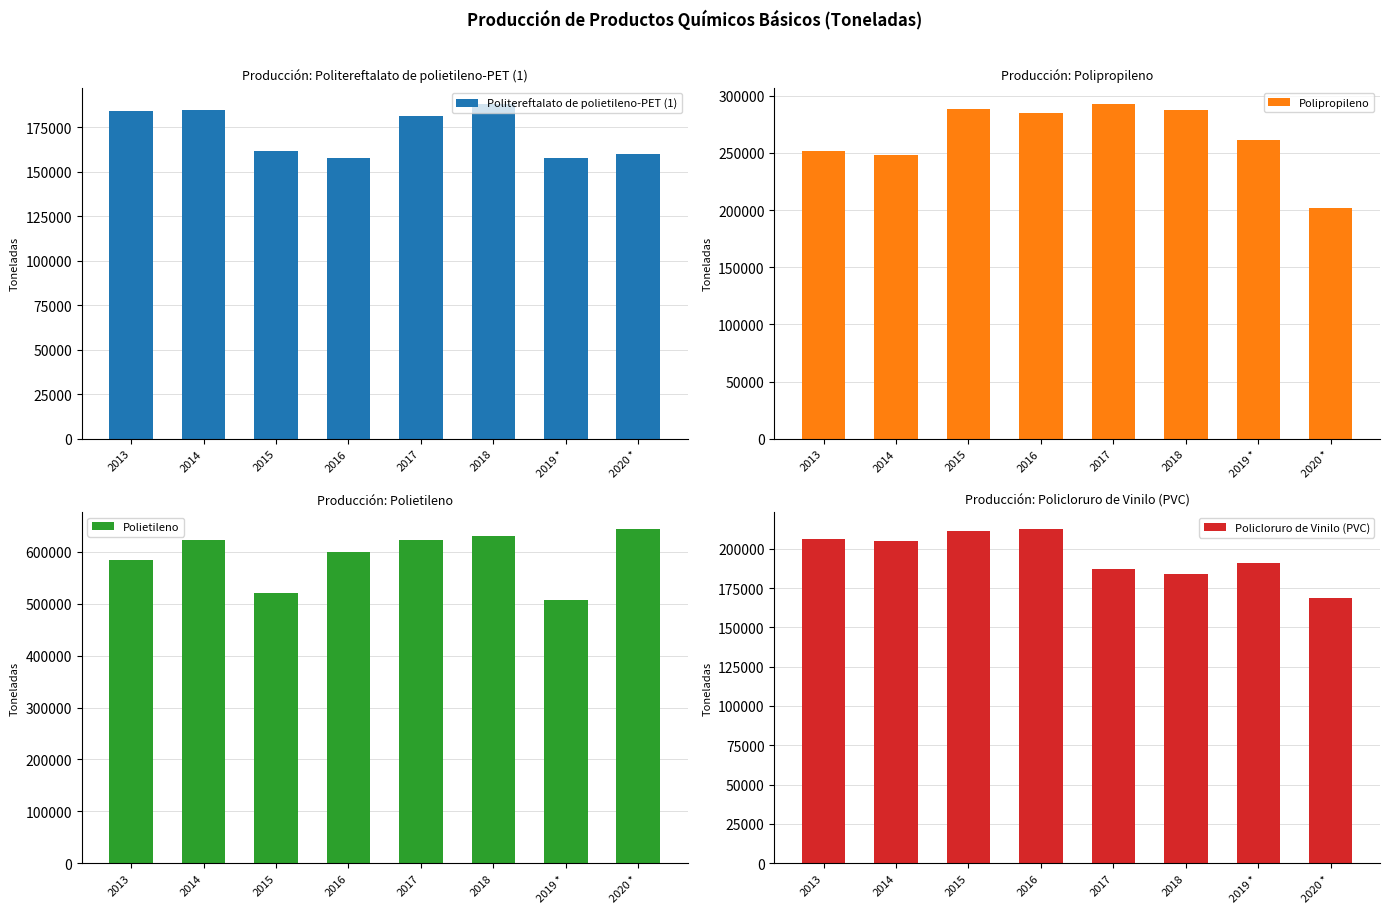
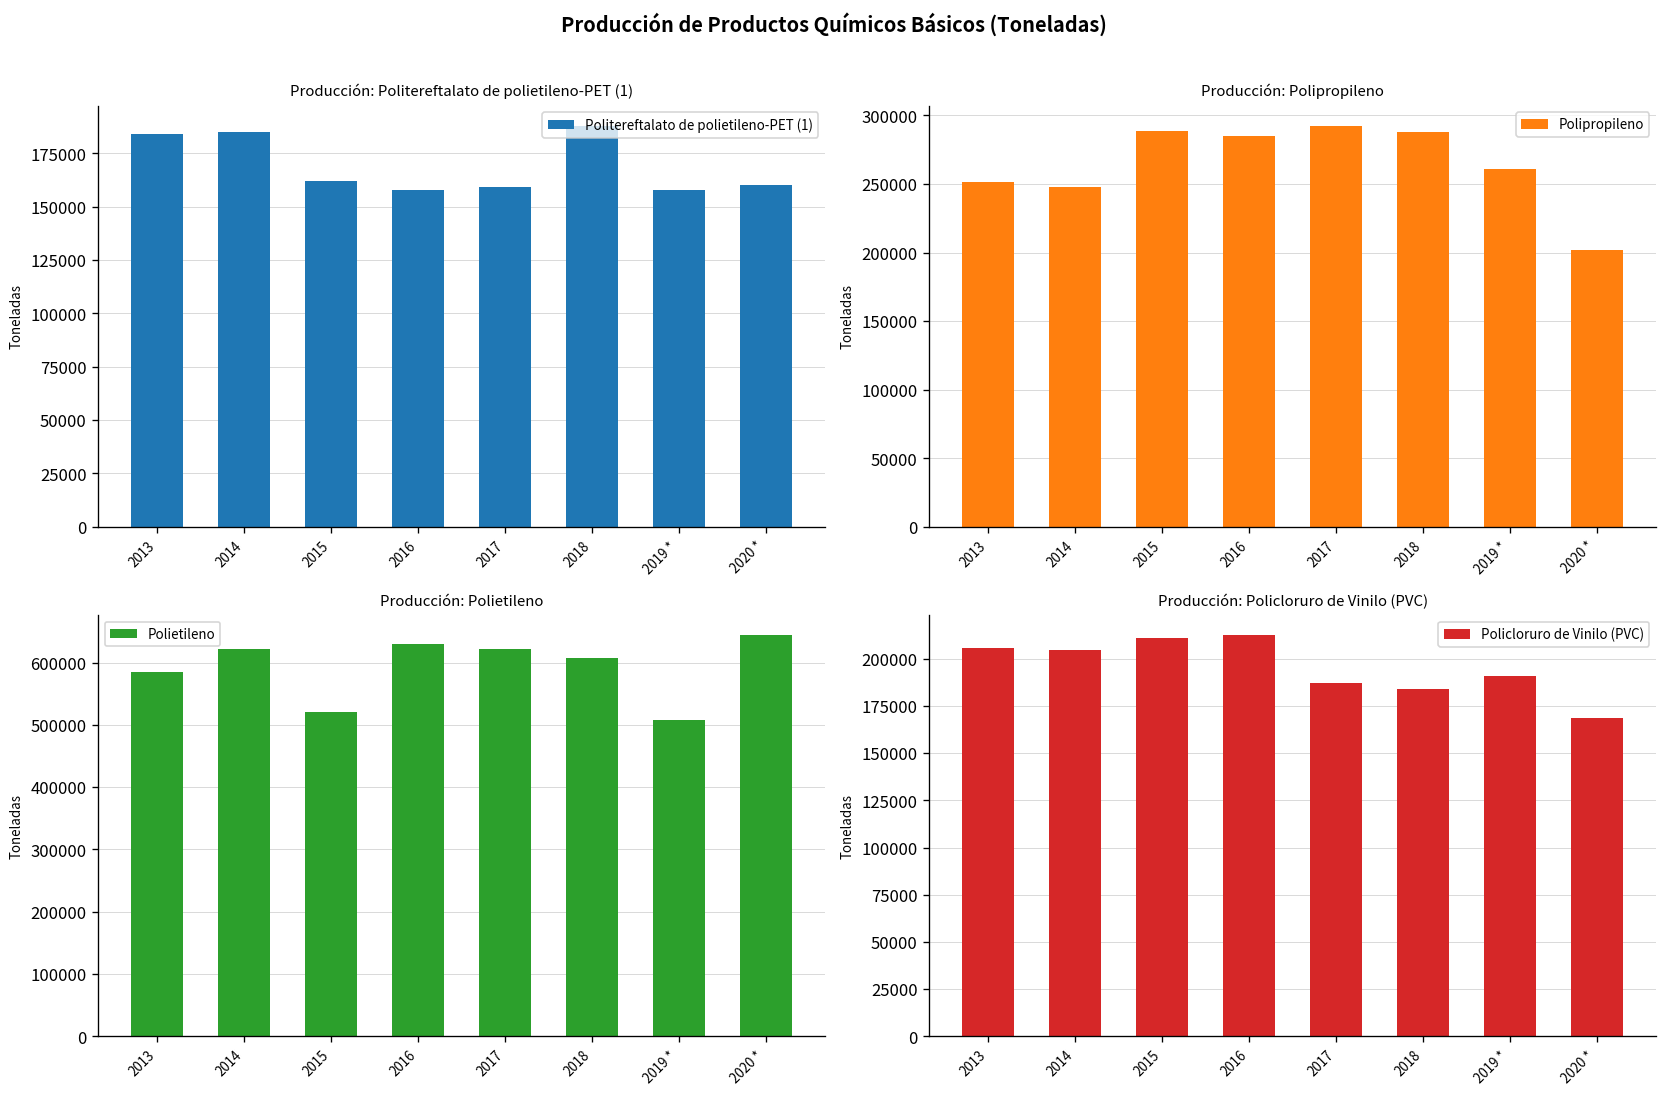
  {
    "Producción: Politereftalato de polietileno-PET (1)": {
      "2013": 184000,
      "2014": 185000,
      "2015": 162000,
      "2016": 158000,
-     "2017": 181000,
+     "2017": 159000,
      "2019 *": 158000,
      "2020 *": 160000
    },
    "Producción: Polipropileno": {
      "2013": 251000,
      "2014": 248000,
      "2015": 289000,
      "2016": 285000,
      "2017": 293000,
      "2018": 288000,
      "2019 *": 261000,
      "2020 *": 202000
    },
    "Producción: Polietileno": {
      "2013": 590000,
      "2014": 620000,
      "2015": 520000,
-     "2016": 600000,
+     "2016": 630000,
      "2017": 620000,
-     "2018": 630000,
+     "2018": 610000,
      "2019 *": 510000,
      "2020 *": 640000
    },
    "Producción: Policloruro de Vinilo (PVC)": {
      "2013": 206000,
      "2014": 205000,
      "2015": 211000,
      "2016": 213000,
      "2017": 187000,
      "2018": 184000,
      "2019 *": 191000,
      "2020 *": 169000
    }
  }
